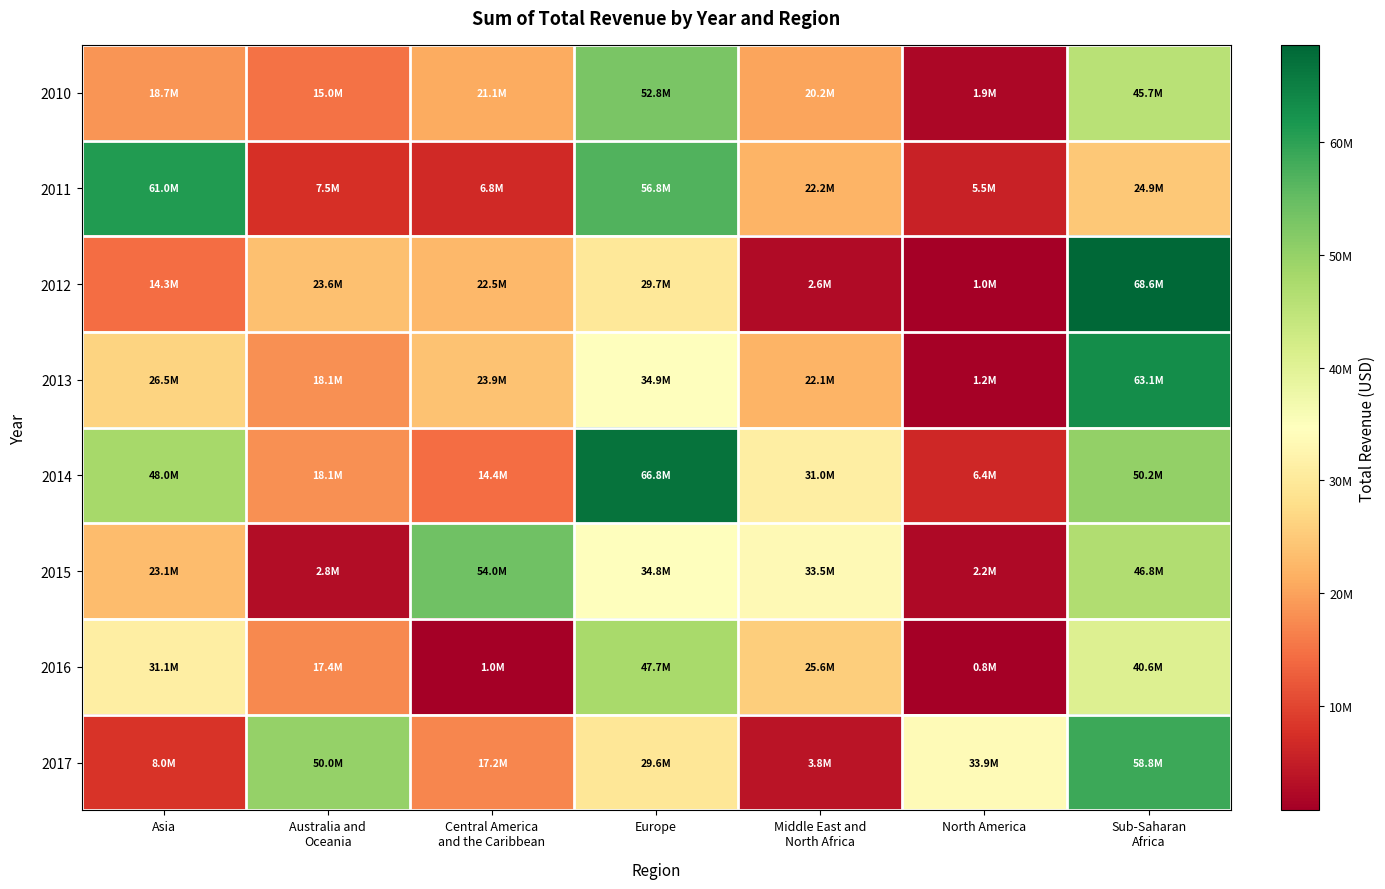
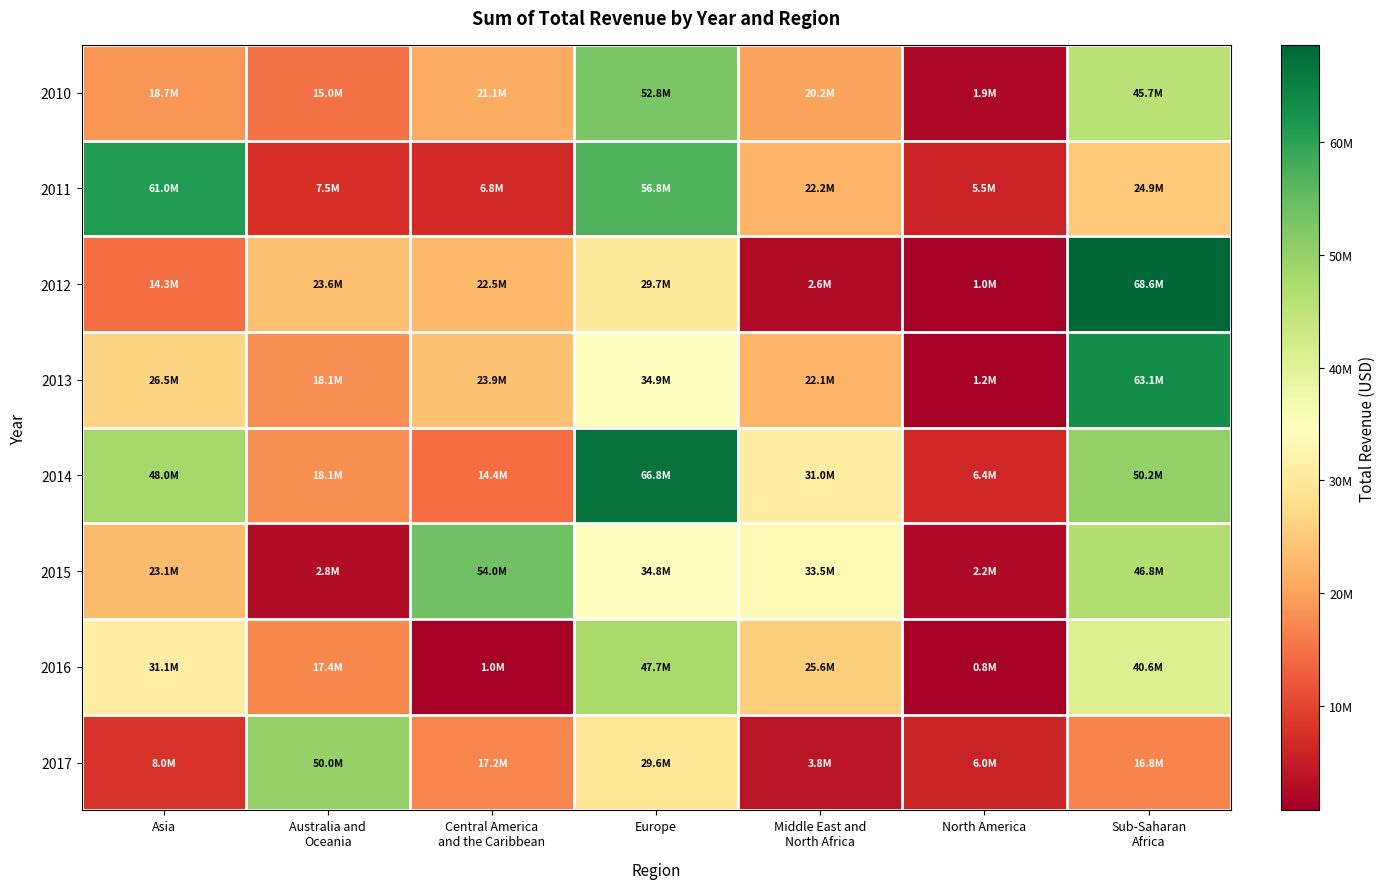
  {
    "2010": {
      "Asia": "18.7M",
      "Australia and Oceania": "15.0M",
      "Central America and the Caribbean": "21.1M",
      "Europe": "52.8M",
      "Middle East and North Africa": "20.2M",
      "North America": "1.9M",
      "Sub-Saharan Africa": "45.7M"
    },
    "2011": {
      "Asia": "61.0M",
      "Australia and Oceania": "7.5M",
      "Central America and the Caribbean": "6.8M",
      "Europe": "56.8M",
      "Middle East and North Africa": "22.2M",
      "North America": "5.5M",
      "Sub-Saharan Africa": "24.9M"
    },
    "2012": {
      "Asia": "14.3M",
      "Australia and Oceania": "23.6M",
      "Central America and the Caribbean": "22.5M",
      "Europe": "29.7M",
      "Middle East and North Africa": "2.6M",
      "North America": "1.0M",
      "Sub-Saharan Africa": "68.6M"
    },
    "2013": {
      "Asia": "26.5M",
      "Australia and Oceania": "18.1M",
      "Central America and the Caribbean": "23.9M",
      "Europe": "34.9M",
      "Middle East and North Africa": "22.1M",
      "North America": "1.2M",
      "Sub-Saharan Africa": "63.1M"
    },
    "2014": {
      "Asia": "48.0M",
      "Australia and Oceania": "18.1M",
      "Central America and the Caribbean": "14.4M",
      "Europe": "66.8M",
      "Middle East and North Africa": "31.0M",
      "North America": "6.4M",
      "Sub-Saharan Africa": "50.2M"
    },
    "2015": {
      "Asia": "23.1M",
      "Australia and Oceania": "2.8M",
      "Central America and the Caribbean": "54.0M",
      "Europe": "34.8M",
      "Middle East and North Africa": "33.5M",
      "North America": "2.2M",
      "Sub-Saharan Africa": "46.8M"
    },
    "2016": {
      "Asia": "31.1M",
      "Australia and Oceania": "17.4M",
      "Central America and the Caribbean": "1.0M",
      "Europe": "47.7M",
      "Middle East and North Africa": "25.6M",
      "North America": "0.8M",
      "Sub-Saharan Africa": "40.6M"
    },
    "2017": {
      "Asia": "8.0M",
      "Australia and Oceania": "50.0M",
      "Central America and the Caribbean": "17.2M",
      "Europe": "29.6M",
      "Middle East and North Africa": "3.8M",
-     "North America": "33.9M",
-     "Sub-Saharan Africa": "58.8M"
+     "North America": "6.0M",
+     "Sub-Saharan Africa": "16.8M"
    }
  }
